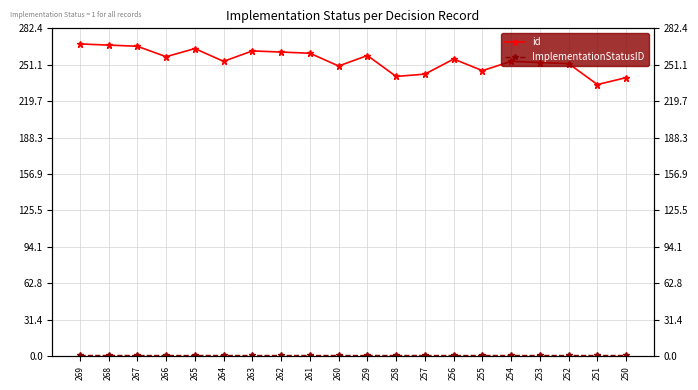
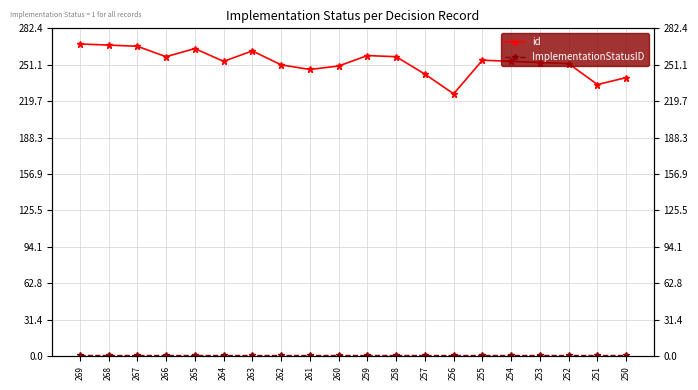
  {
    "id": {
      "269": 269,
      "268": 268,
      "267": 267,
      "266": 258,
      "265": 265,
      "264": 254,
      "263": 263,
-     "262": 262,
-     "261": 261,
+     "262": 251,
+     "261": 247,
      "260": 250,
      "259": 259,
-     "258": 241,
+     "258": 258,
      "257": 243,
-     "256": 256,
-     "255": 246,
+     "256": 226,
+     "255": 255,
      "251": 234,
      "250": 240
    },
    "ImplementationStatusID": {
      "269": 1,
      "268": 1,
      "267": 1,
      "266": 1,
      "265": 1,
      "264": 1,
      "263": 1,
      "262": 1,
      "261": 1,
      "260": 1,
      "259": 1,
      "258": 1,
      "257": 1,
      "256": 1,
      "255": 1,
      "254": 1,
      "253": 1,
      "252": 1,
      "251": 1,
      "250": 1
    }
  }
